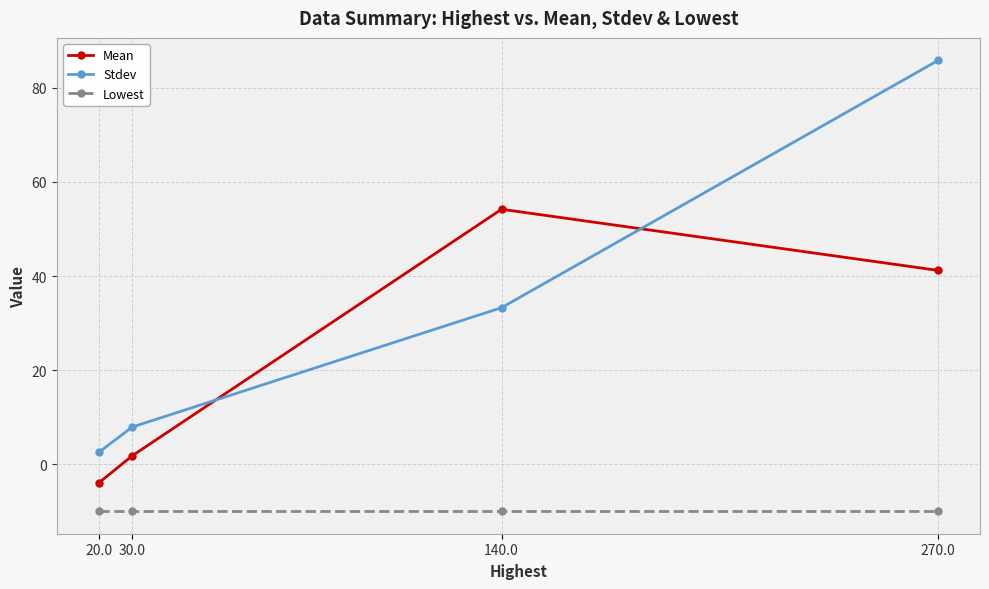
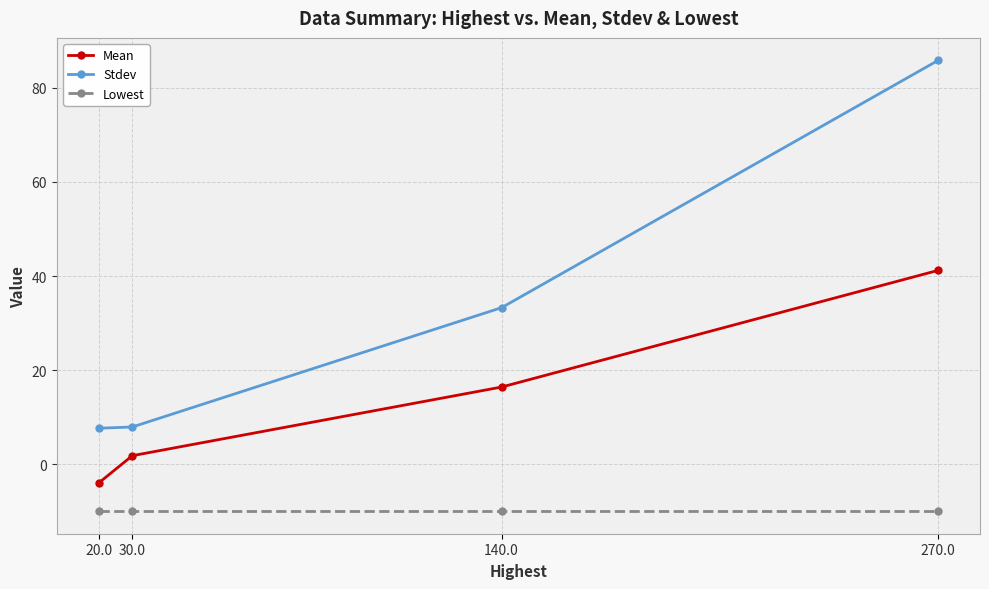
  {
    "Mean": {
      "20.0": -4,
      "30.0": 2,
-     "140.0": 54,
+     "140.0": 16,
      "270.0": 41
    },
    "Stdev": {
-     "20.0": 3,
+     "20.0": 8,
      "30.0": 8,
      "140.0": 33,
      "270.0": 86
    },
    "Lowest": {
      "20.0": -10,
      "30.0": -10,
      "140.0": -10,
      "270.0": -10
    }
  }
